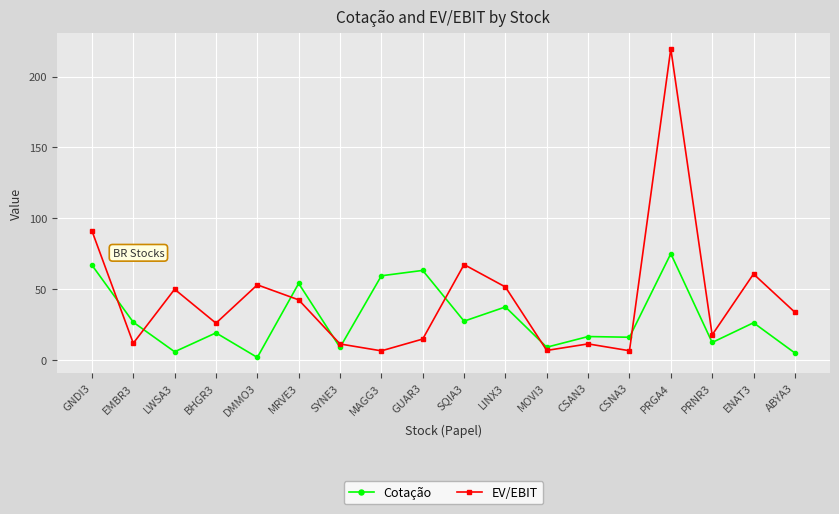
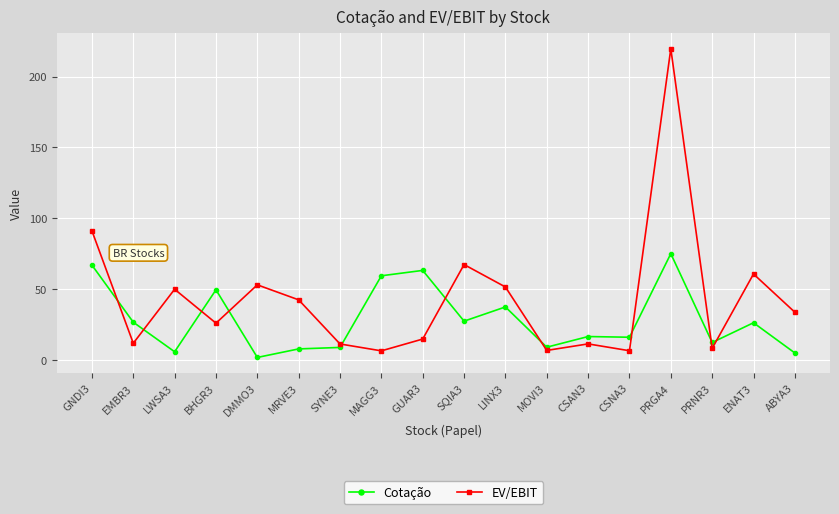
  {
    "Cotação": {
      "GNDI3": 67,
      "EMBR3": 27,
      "LWSA3": 6,
-     "BHGR3": 19,
+     "BHGR3": 50,
      "DMMO3": 2,
-     "MRVE3": 54,
+     "MRVE3": 8,
      "SYNE3": 9,
      "MAGG3": 59,
      "GUAR3": 63,
      "SQIA3": 27,
      "LINX3": 37,
      "MOVI3": 9,
      "CSAN3": 17,
      "CSNA3": 16,
      "PRGA4": 75,
      "PRNR3": 12,
      "ENAT3": 26,
      "ABYA3": 5
    },
    "EV/EBIT": {
      "GNDI3": 91,
      "EMBR3": 12,
      "LWSA3": 50,
      "BHGR3": 26,
      "DMMO3": 53,
      "MRVE3": 42,
      "SYNE3": 11,
      "MAGG3": 6,
      "GUAR3": 15,
      "SQIA3": 67,
      "LINX3": 51,
      "MOVI3": 7,
      "CSAN3": 11,
      "CSNA3": 6,
      "PRGA4": 220,
-     "PRNR3": 18,
+     "PRNR3": 8,
      "ENAT3": 61,
      "ABYA3": 34
    }
  }
